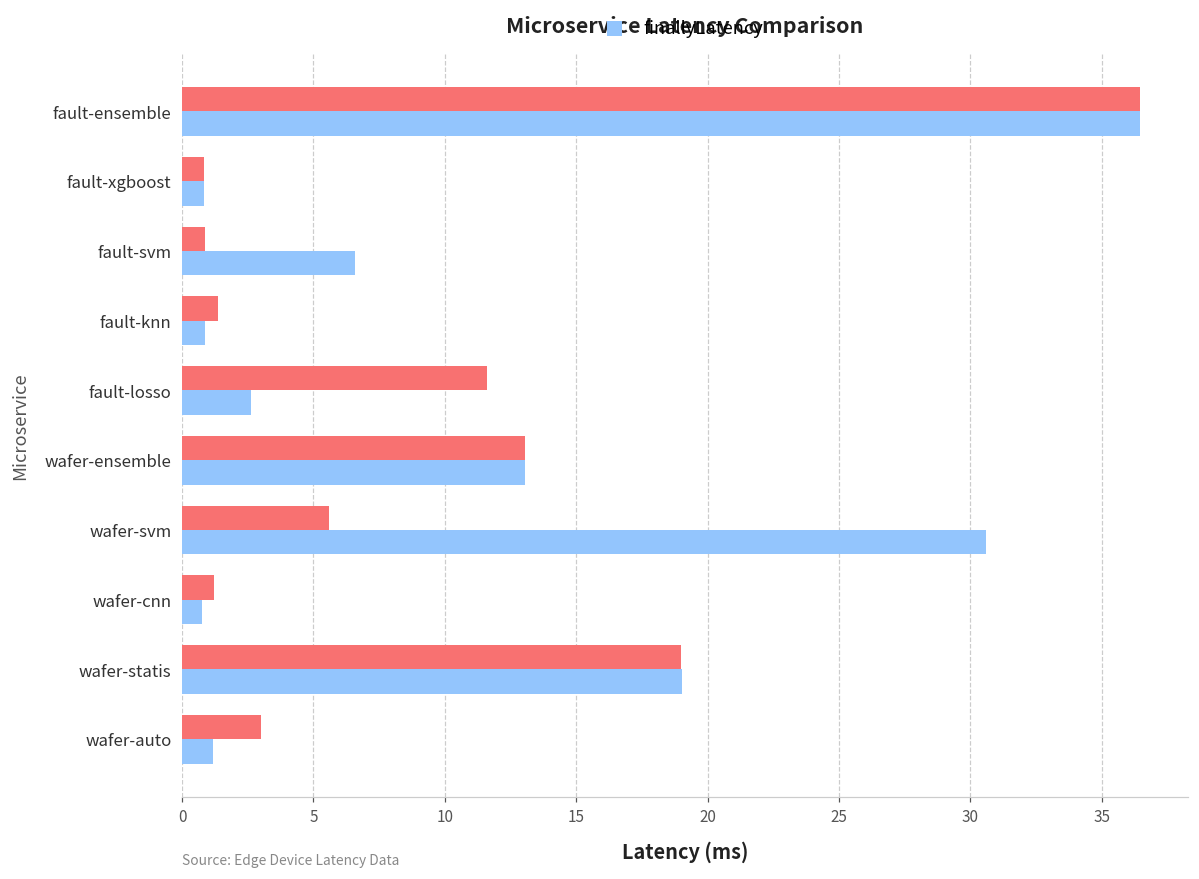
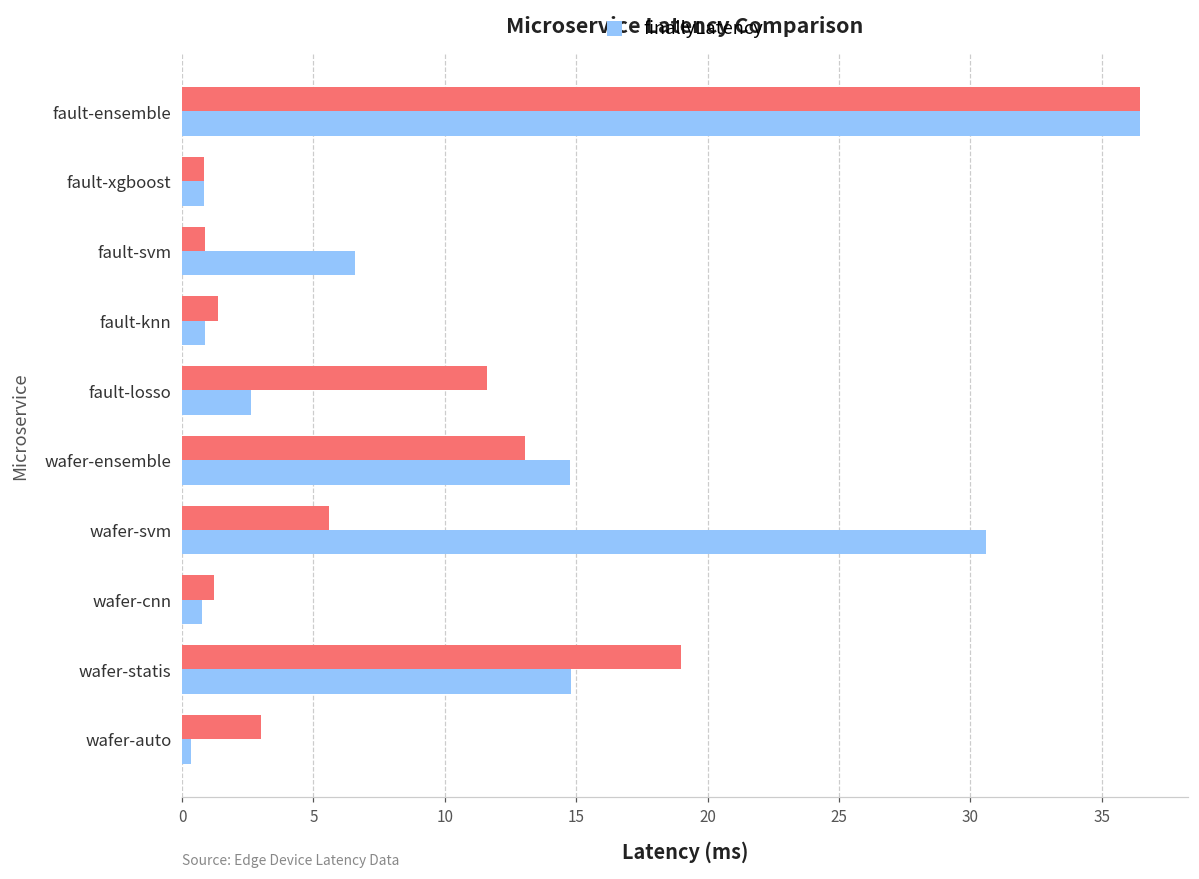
  {
    "finallyLatency": {
      "fault-ensemble": 36.5,
      "fault-xgboost": 0.9,
      "fault-svm": 6.6,
      "fault-knn": 0.9,
      "fault-losso": 2.6,
-     "wafer-ensemble": 13.1,
+     "wafer-ensemble": 14.8,
      "wafer-svm": 30.6,
      "wafer-cnn": 0.7,
-     "wafer-statis": 19.0,
-     "wafer-auto": 1.2
+     "wafer-statis": 14.8,
+     "wafer-auto": 0.3
    }
  }
